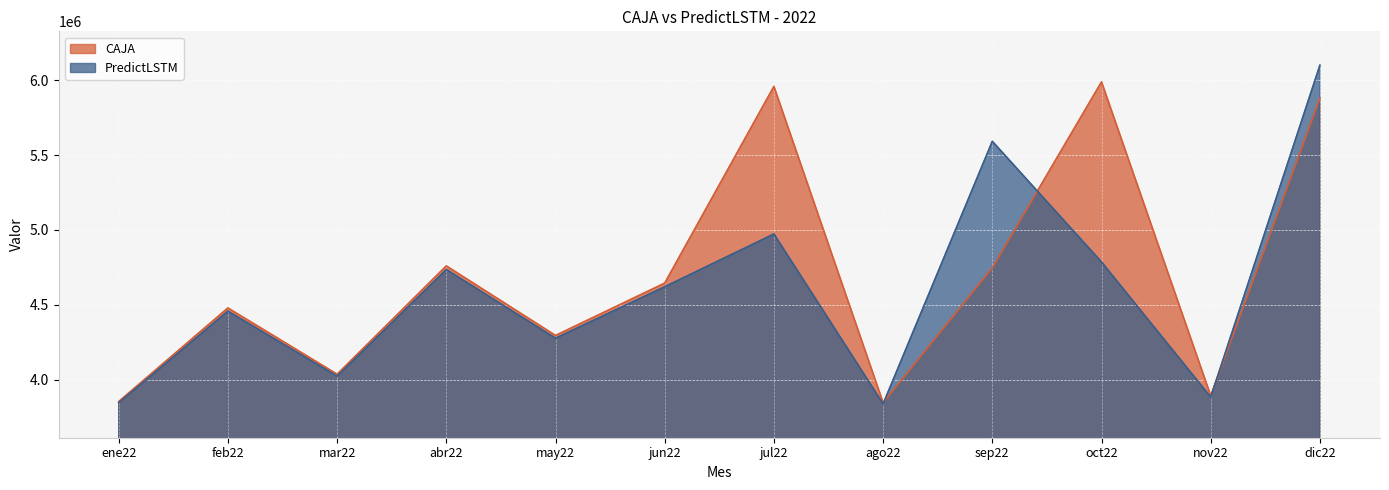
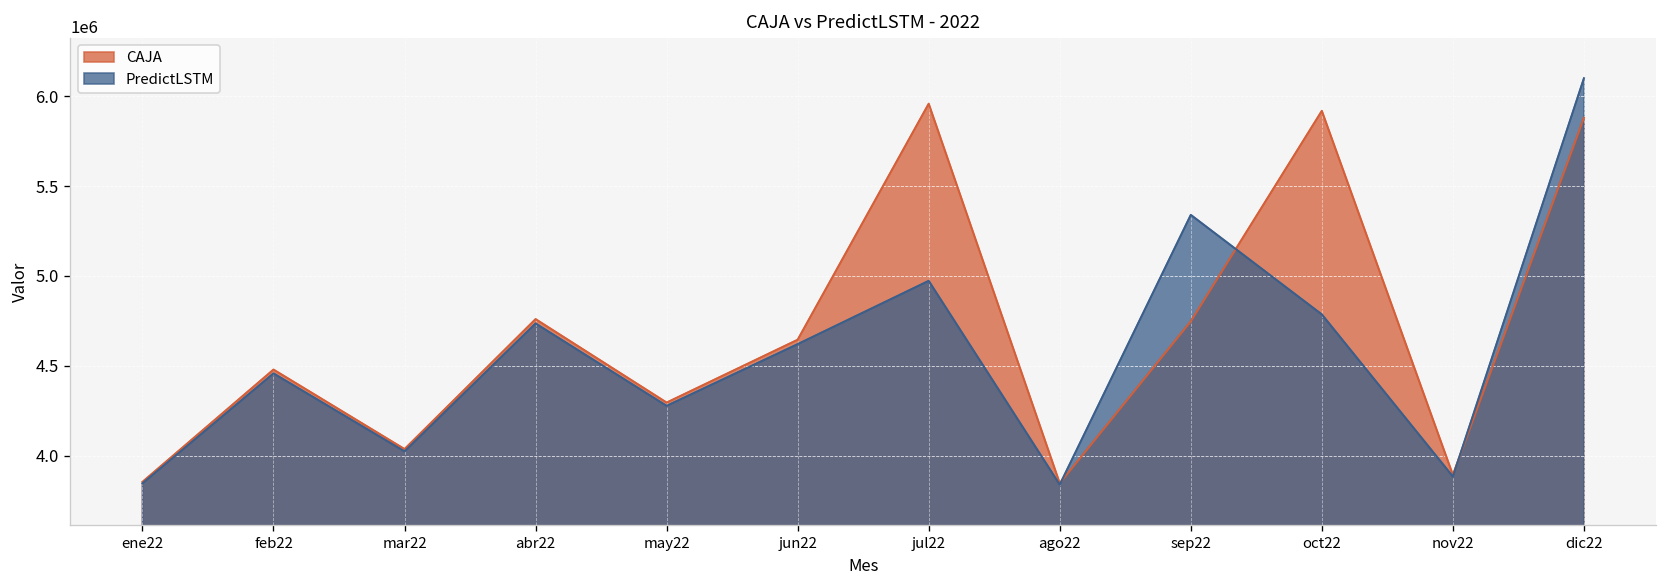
  {
    "CAJA": {
      "feb22": 4480000,
      "abr22": 4760000,
      "may22": 4300000,
      "jun22": 4650000,
      "jul22": 5960000,
      "sep22": 4750000,
-     "oct22": 5990000,
+     "oct22": 5920000,
      "dic22": 5880000
    },
    "PredictLSTM": {
      "feb22": 4460000,
      "abr22": 4740000,
      "may22": 4280000,
      "jun22": 4620000,
      "jul22": 4970000,
-     "sep22": 5590000,
+     "sep22": 5340000,
      "oct22": 4790000,
      "dic22": 6100000
    }
  }
